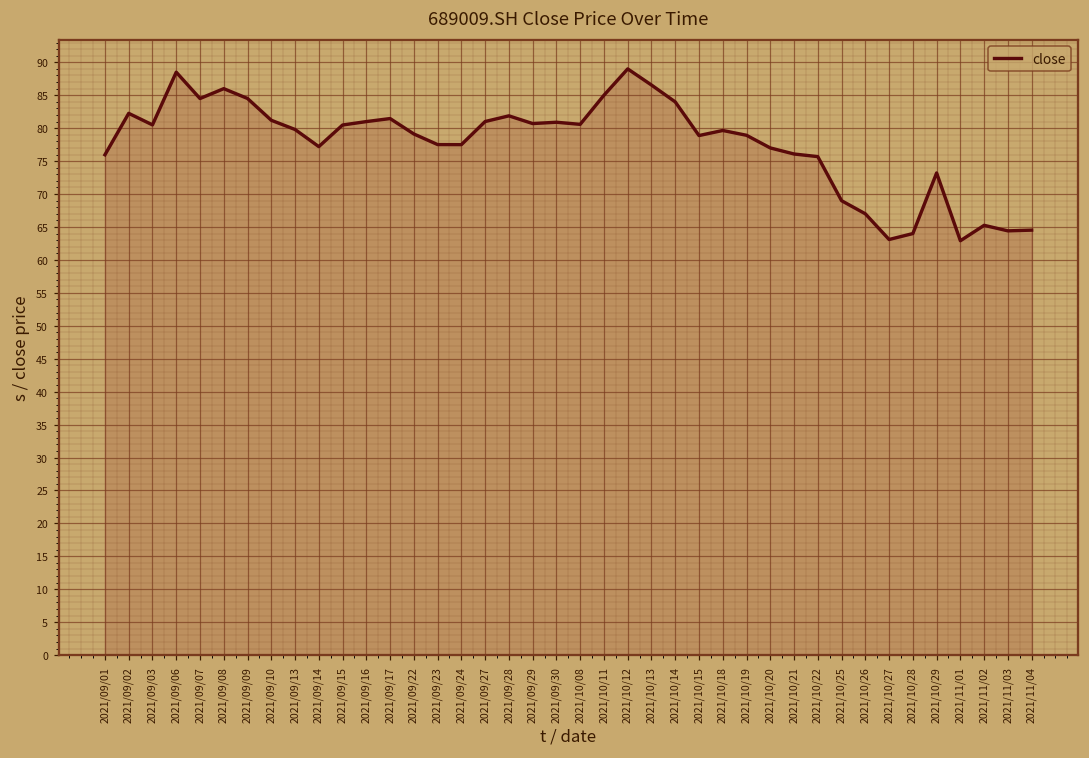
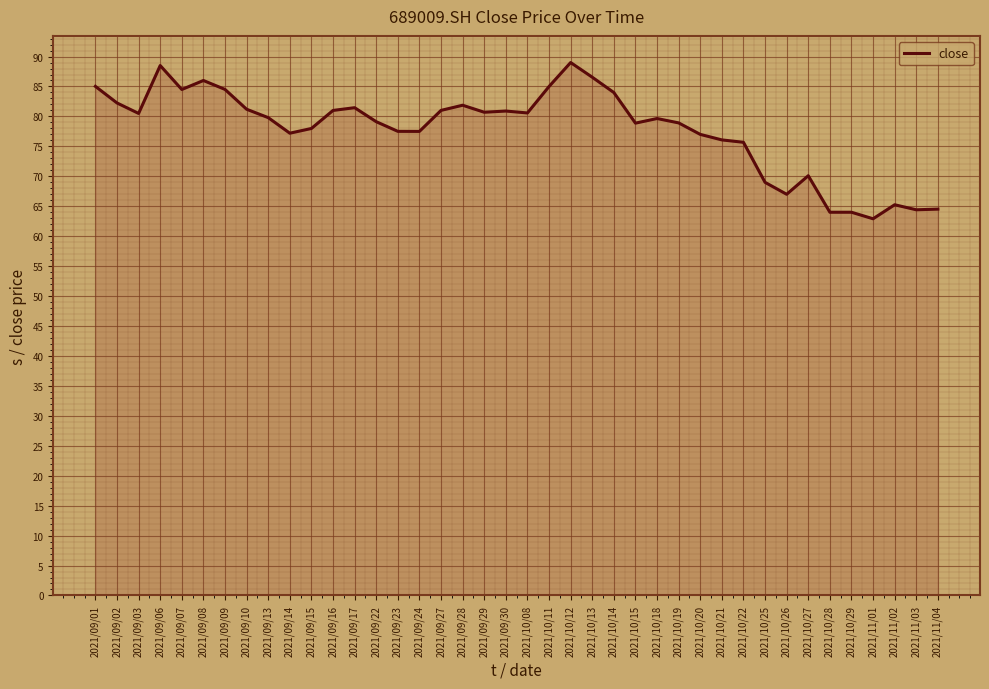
  {
-   "2021/09/01": 76,
+   "2021/09/01": 85,
    "2021/09/02": 82,
    "2021/09/03": 81,
    "2021/09/06": 89,
    "2021/09/07": 85,
    "2021/09/08": 86,
    "2021/09/09": 85,
    "2021/09/10": 81,
    "2021/09/13": 80,
    "2021/09/14": 77,
-   "2021/09/15": 80,
+   "2021/09/15": 78,
    "2021/09/16": 81,
    "2021/09/17": 81,
    "2021/09/22": 79,
    "2021/09/23": 78,
    "2021/09/24": 78,
    "2021/09/27": 81,
    "2021/09/28": 82,
    "2021/09/29": 81,
    "2021/09/30": 81,
    "2021/10/08": 81,
    "2021/10/11": 85,
    "2021/10/12": 89,
    "2021/10/13": 87,
    "2021/10/14": 84,
    "2021/10/15": 79,
    "2021/10/18": 80,
    "2021/10/19": 79,
    "2021/10/20": 77,
    "2021/10/21": 76,
    "2021/10/22": 76,
    "2021/10/25": 69,
    "2021/10/26": 67,
-   "2021/10/27": 63,
+   "2021/10/27": 70,
    "2021/10/28": 64,
-   "2021/10/29": 73,
+   "2021/10/29": 64,
    "2021/11/01": 63,
    "2021/11/02": 65,
    "2021/11/03": 64,
    "2021/11/04": 65
  }
